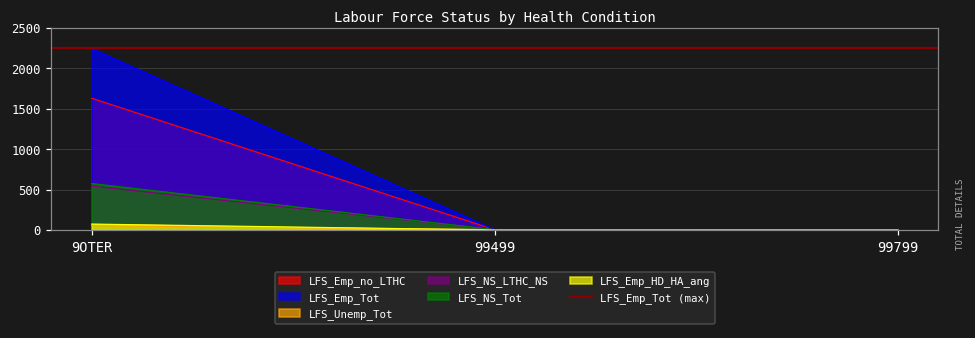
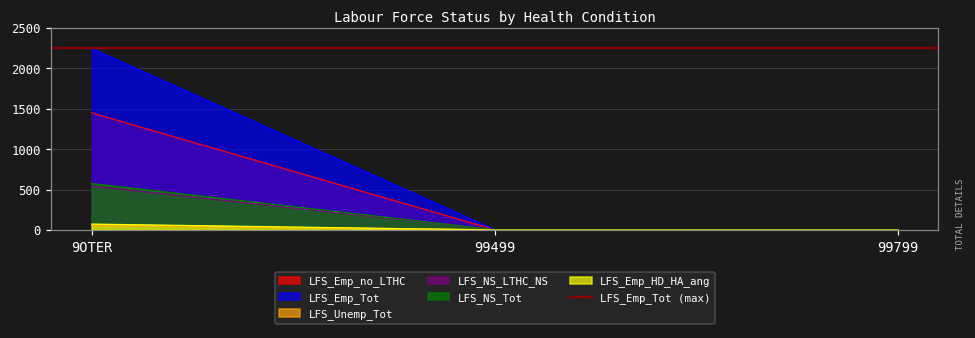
  {
    "LFS_Emp_no_LTHC": {
-     "9OTER": 1600
+     "9OTER": 1400
    },
    "LFS_Emp_Tot": {
      "9OTER": 2200
    }
  }
